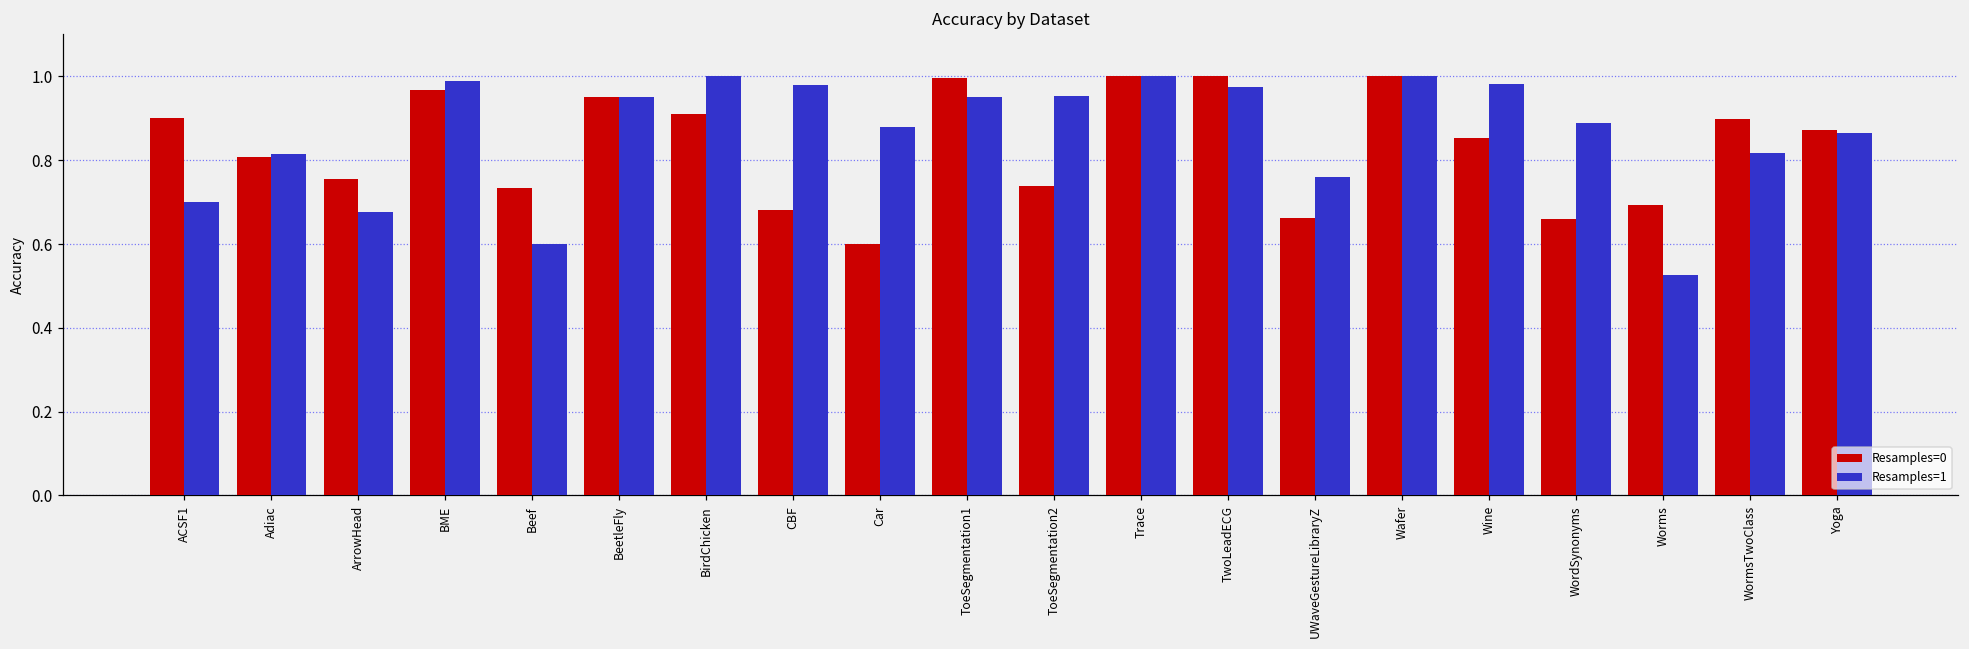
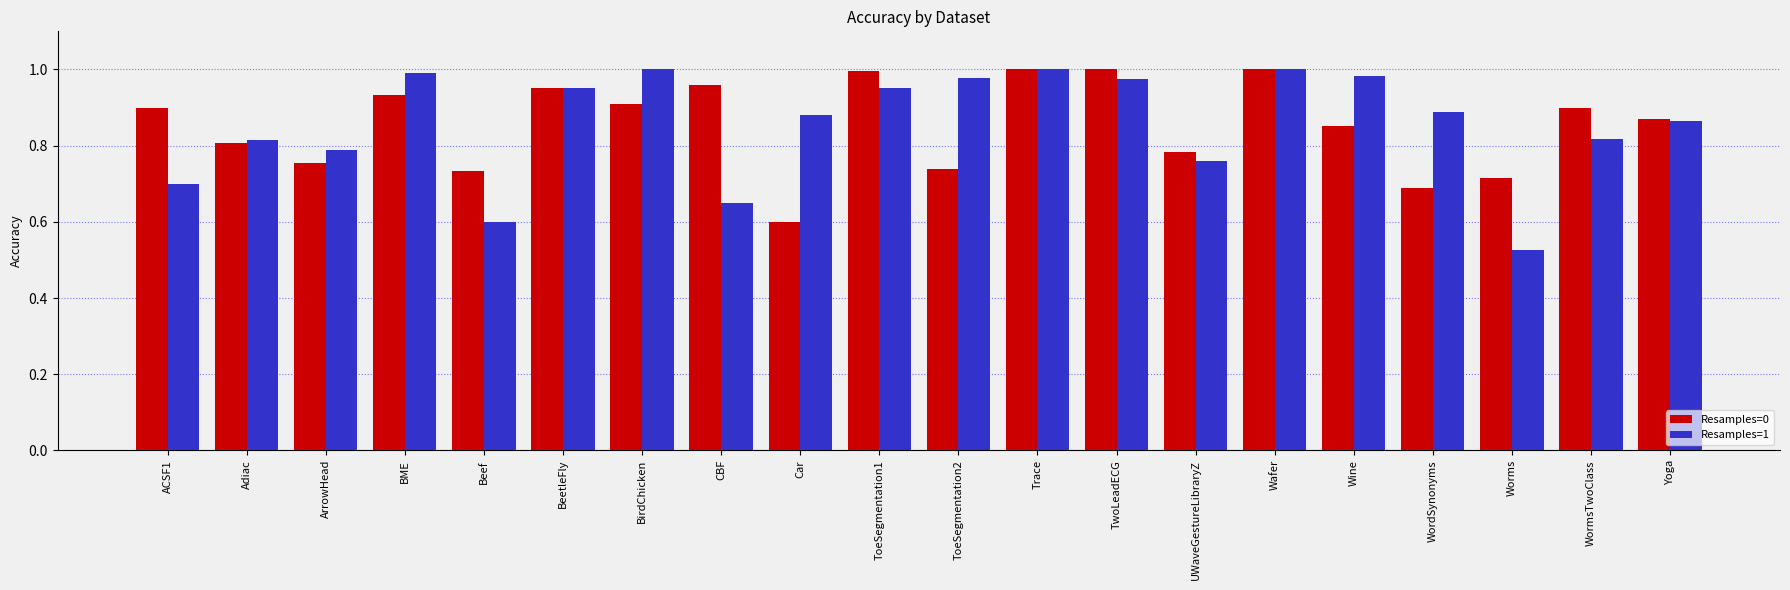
  {
    "Resamples=0": {
      "ACSF1": 0.90,
      "Adiac": 0.81,
      "ArrowHead": 0.75,
-     "BME": 0.97,
+     "BME": 0.93,
      "Beef": 0.73,
      "BeetleFly": 0.95,
      "BirdChicken": 0.91,
-     "CBF": 0.68,
+     "CBF": 0.96,
      "Car": 0.60,
      "ToeSegmentation1": 1.00,
      "ToeSegmentation2": 0.74,
      "Trace": 1.00,
      "TwoLeadECG": 1.00,
-     "UWaveGestureLibraryZ": 0.66,
+     "UWaveGestureLibraryZ": 0.78,
      "Wafer": 1.00,
      "Wine": 0.85,
-     "WordSynonyms": 0.66,
-     "Worms": 0.69,
+     "WordSynonyms": 0.69,
+     "Worms": 0.71,
      "WormsTwoClass": 0.90,
      "Yoga": 0.87
    },
    "Resamples=1": {
      "ACSF1": 0.70,
      "Adiac": 0.81,
-     "ArrowHead": 0.68,
+     "ArrowHead": 0.79,
      "BME": 0.99,
      "Beef": 0.60,
      "BeetleFly": 0.95,
      "BirdChicken": 1.00,
-     "CBF": 0.98,
+     "CBF": 0.65,
      "Car": 0.88,
      "ToeSegmentation1": 0.95,
-     "ToeSegmentation2": 0.95,
+     "ToeSegmentation2": 0.98,
      "Trace": 1.00,
      "TwoLeadECG": 0.97,
      "UWaveGestureLibraryZ": 0.76,
      "Wafer": 1.00,
      "Wine": 0.98,
      "WordSynonyms": 0.89,
      "Worms": 0.53,
      "WormsTwoClass": 0.82,
      "Yoga": 0.86
    }
  }
